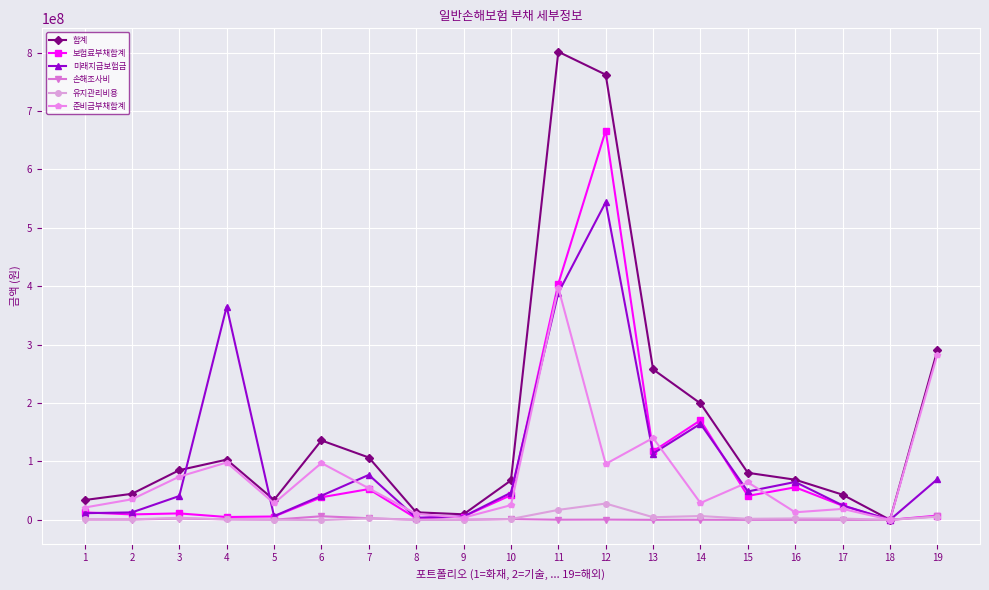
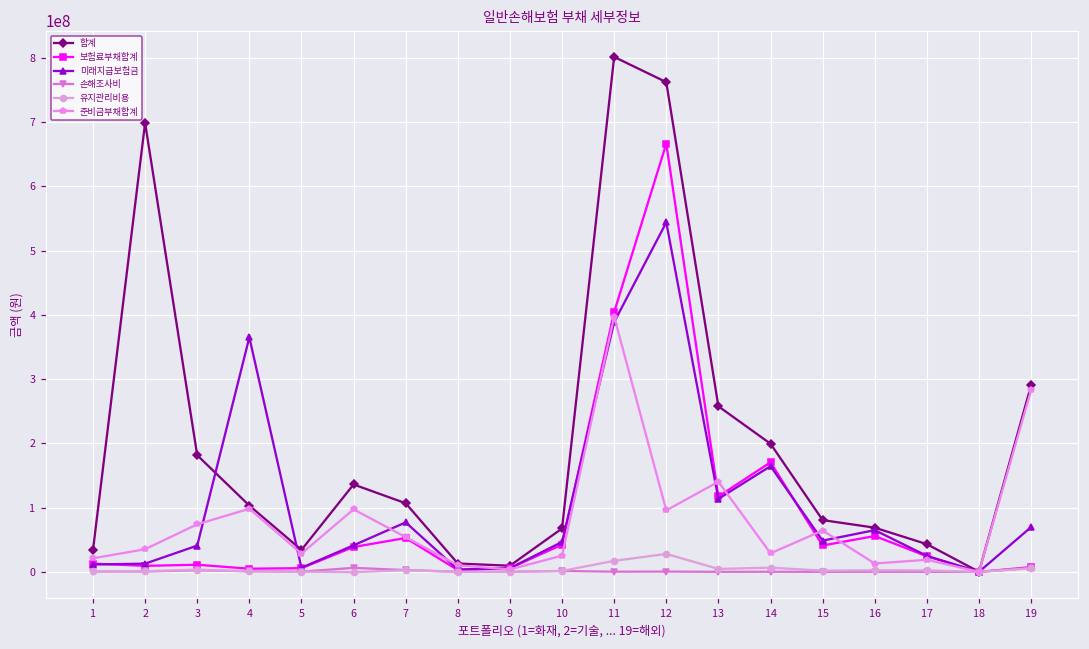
  {
    "합계": {
      "1": 30000000,
-     "2": 40000000,
-     "3": 90000000,
+     "2": 700000000,
+     "3": 180000000,
      "4": 100000000,
      "5": 30000000,
      "6": 140000000,
      "7": 110000000,
      "10": 70000000,
      "11": 800000000,
      "12": 760000000,
      "13": 260000000,
      "14": 200000000,
      "15": 80000000,
      "17": 40000000,
      "19": 290000000
    },
    "보험료부채합계": {
      "3": 10000000,
      "11": 400000000,
      "12": 670000000,
      "14": 170000000,
      "15": 40000000,
      "16": 60000000
    },
    "미래지급보험금": {
      "3": 40000000,
      "4": 370000000,
      "7": 80000000,
      "11": 390000000,
      "12": 540000000,
      "14": 160000000,
      "15": 50000000,
      "19": 70000000
    }
  }
